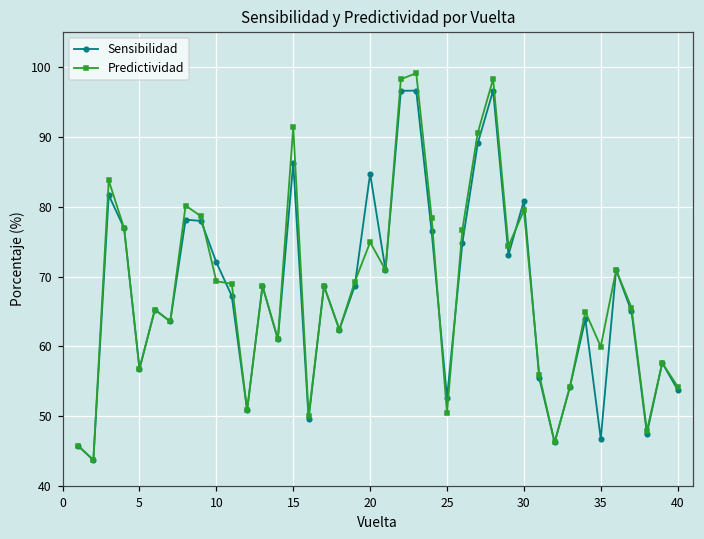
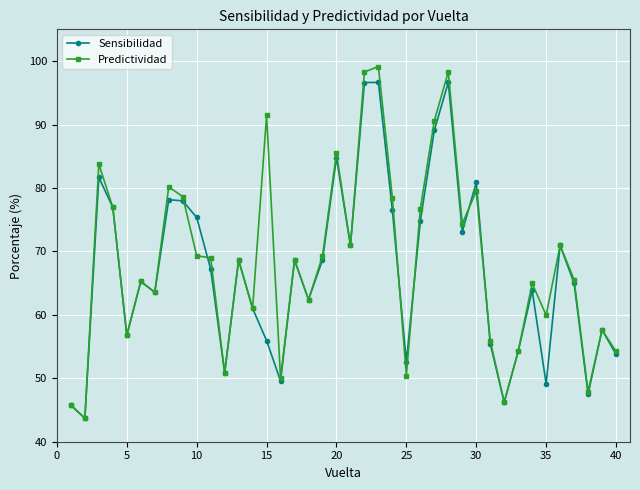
  {
    "Sensibilidad": {
-     "10": 72,
-     "15": 86,
+     "10": 75,
+     "15": 56,
      "20": 85,
      "25": 53,
      "30": 81,
-     "35": 47,
+     "35": 49,
      "40": 54
    },
    "Predictividad": {
      "10": 69,
      "15": 91,
-     "20": 75,
+     "20": 85,
      "25": 50,
      "30": 79,
      "35": 60,
      "40": 54
    }
  }
